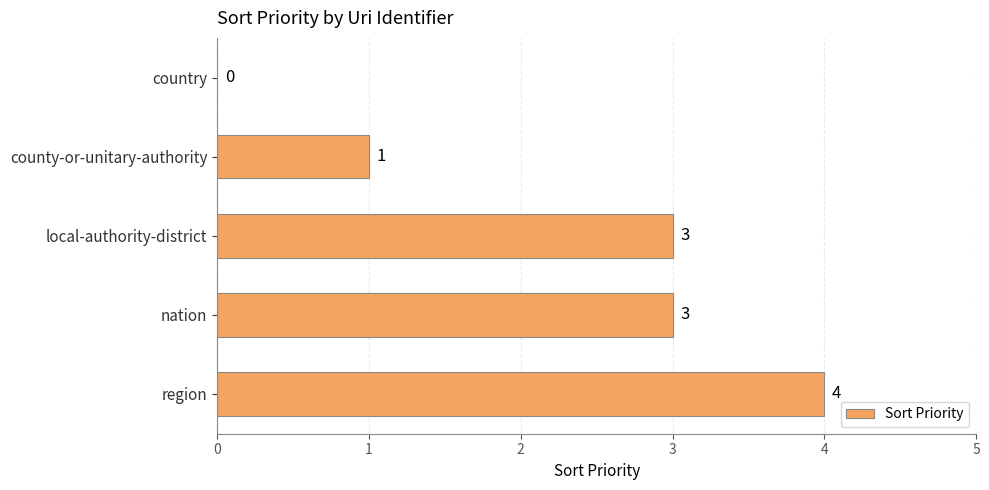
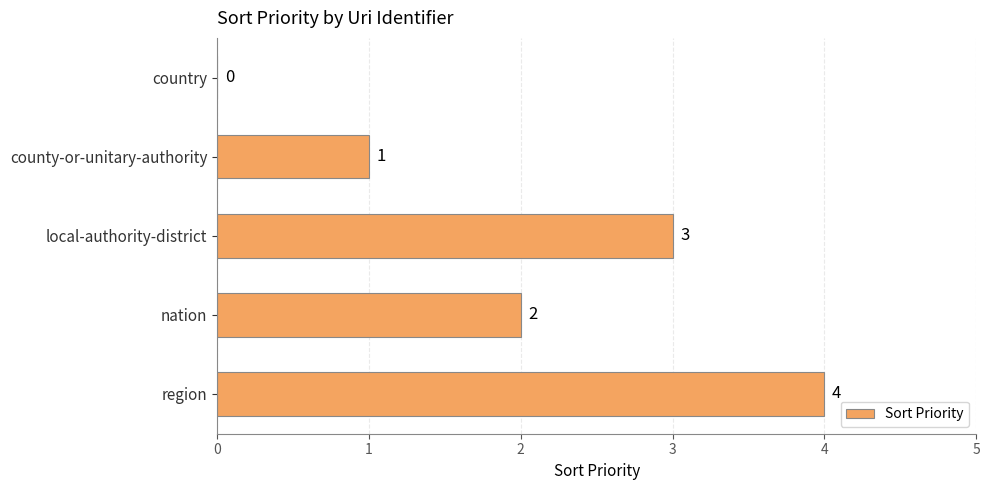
  {
    "country": 0,
    "county-or-unitary-authority": 1,
    "local-authority-district": 3,
-   "nation": 3
+   "nation": 2
  }
